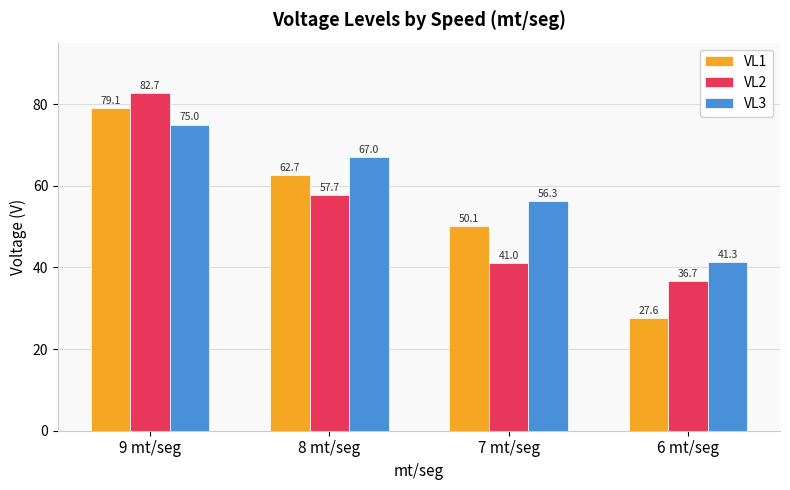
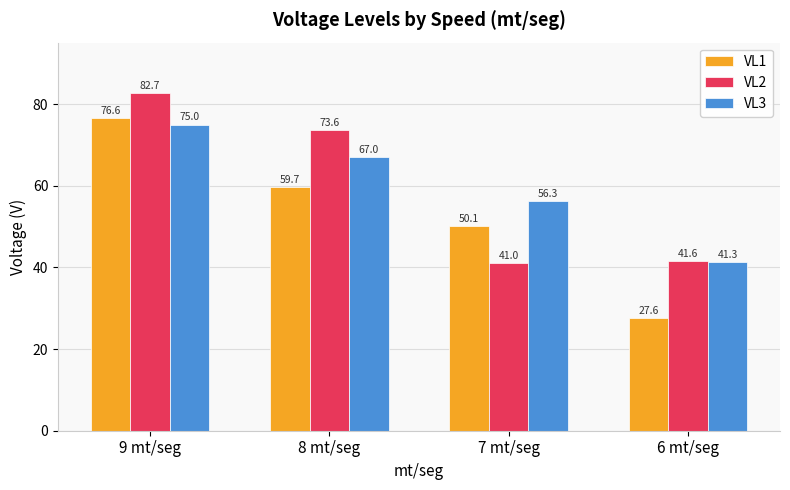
  {
    "VL1": {
-     "9 mt/seg": 79.1,
-     "8 mt/seg": 62.7,
+     "9 mt/seg": 76.6,
+     "8 mt/seg": 59.7,
      "7 mt/seg": 50.1,
      "6 mt/seg": 27.6
    },
    "VL2": {
      "9 mt/seg": 82.7,
-     "8 mt/seg": 57.7,
+     "8 mt/seg": 73.6,
      "7 mt/seg": 41.0,
-     "6 mt/seg": 36.7
+     "6 mt/seg": 41.6
    },
    "VL3": {
      "9 mt/seg": 75.0,
      "8 mt/seg": 67.0,
      "7 mt/seg": 56.3,
      "6 mt/seg": 41.3
    }
  }
